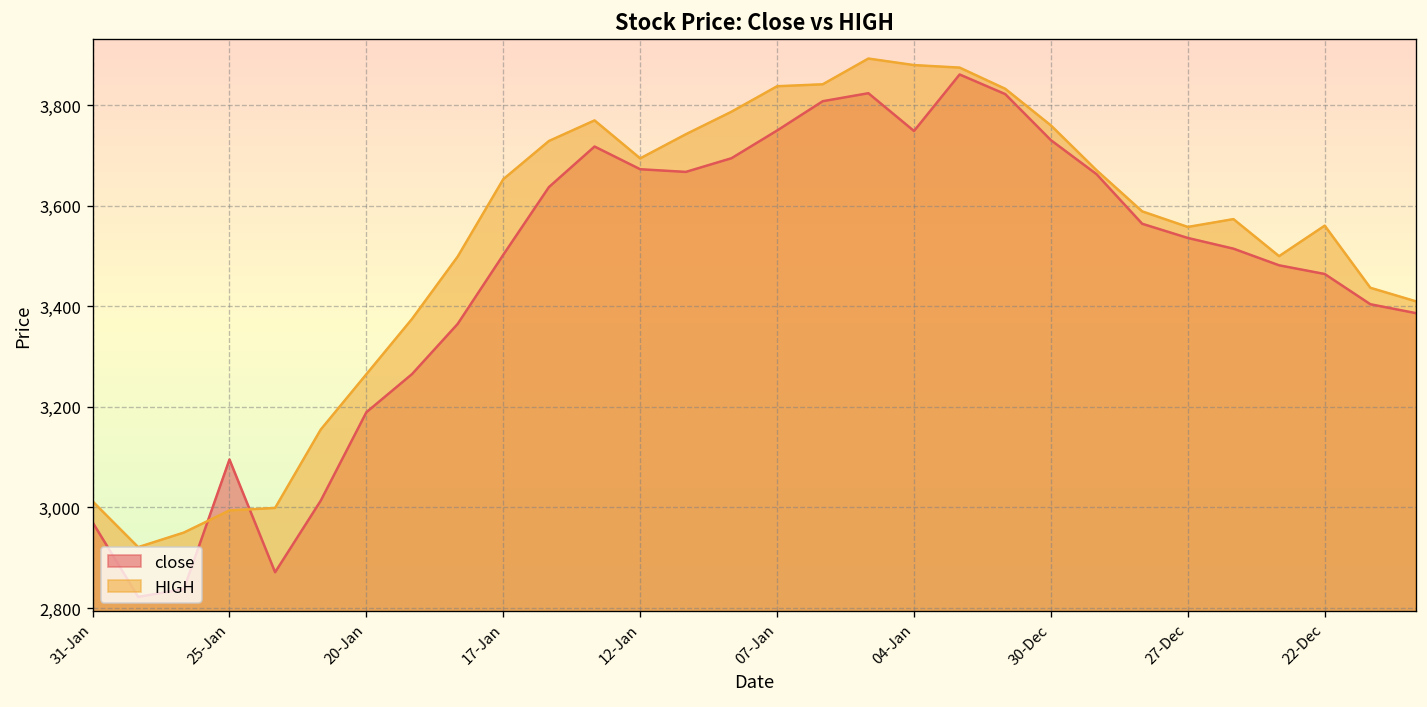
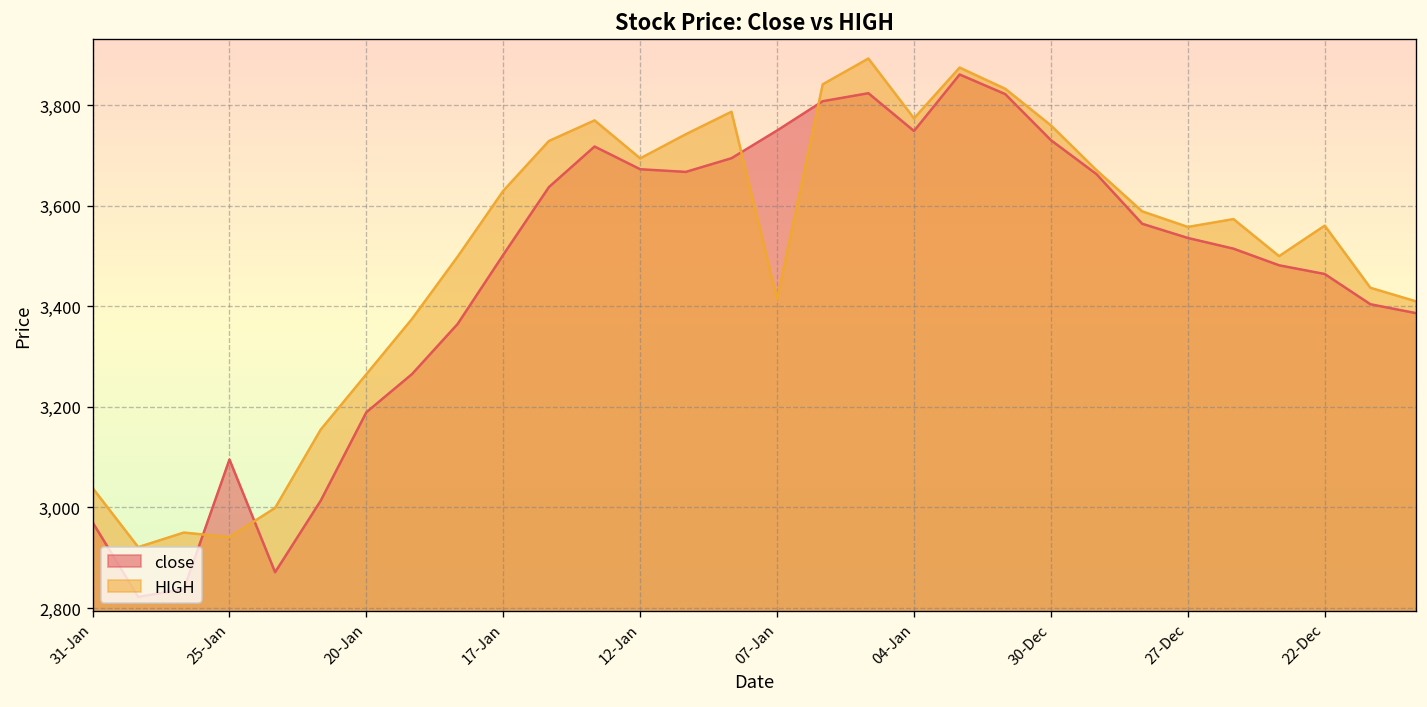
  {
    "close": {
      "31-Jan": "2,970",
      "25-Jan": "3,100",
      "20-Jan": "3,190",
      "17-Jan": "3,500",
      "12-Jan": "3,670",
      "07-Jan": "3,750",
      "04-Jan": "3,750",
      "30-Dec": "3,730",
      "27-Dec": "3,540",
      "22-Dec": "3,460"
    },
    "HIGH": {
-     "31-Jan": "3,010",
-     "25-Jan": "2,990",
+     "31-Jan": "3,040",
+     "25-Jan": "2,940",
      "20-Jan": "3,270",
-     "17-Jan": "3,650",
+     "17-Jan": "3,630",
      "12-Jan": "3,690",
-     "07-Jan": "3,840",
-     "04-Jan": "3,880",
+     "07-Jan": "3,410",
+     "04-Jan": "3,770",
      "30-Dec": "3,760",
      "27-Dec": "3,560",
      "22-Dec": "3,560"
    }
  }
